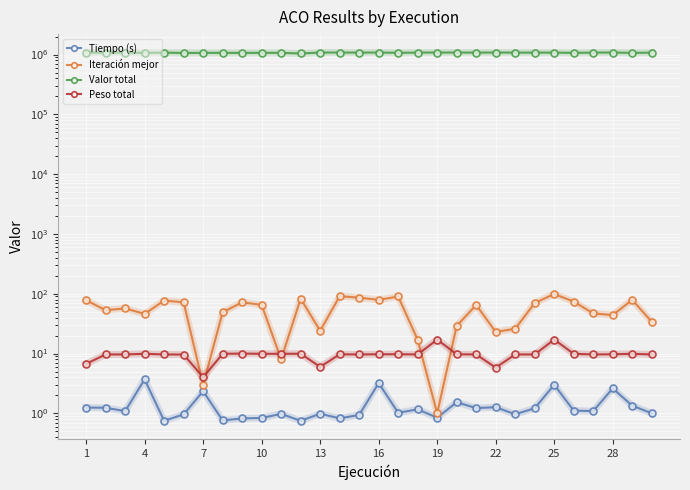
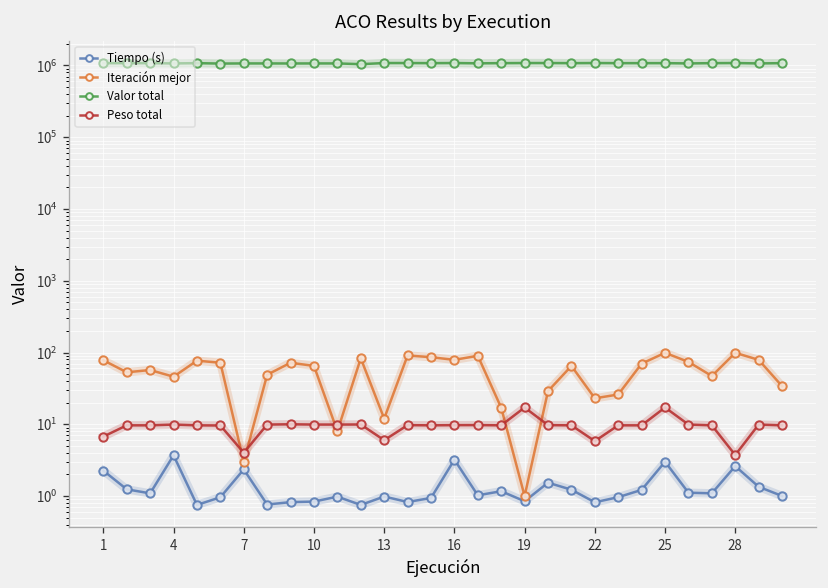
  {
    "Tiempo (s)": {
-     "1": 1.3,
+     "1": 2.3,
      "4": 4,
      "7": 2.3,
      "10": 0.8,
      "13": 1.0,
      "16": 3,
      "19": 0.8,
-     "22": 1.3,
+     "22": 0.8,
      "25": 3,
      "28": 3
    },
    "Iteración mejor": {
      "1": 80,
      "4": 50,
      "7": 3,
      "10": 70,
-     "13": 24,
+     "13": 12,
      "16": 80,
      "19": 1,
      "22": 23,
      "25": 100,
-     "28": 40
+     "28": 100
    },
    "Valor total": {
      "7": 1100000,
      "10": 1100000,
      "13": 1100000,
      "16": 1100000,
      "19": 1100000,
      "22": 1100000,
      "25": 1100000,
      "28": 1100000
    },
    "Peso total": {
      "1": 7,
      "4": 10,
      "7": 4,
      "10": 10,
      "13": 6,
      "16": 10,
      "19": 17,
      "22": 6,
      "25": 17,
-     "28": 10
+     "28": 4
    }
  }
